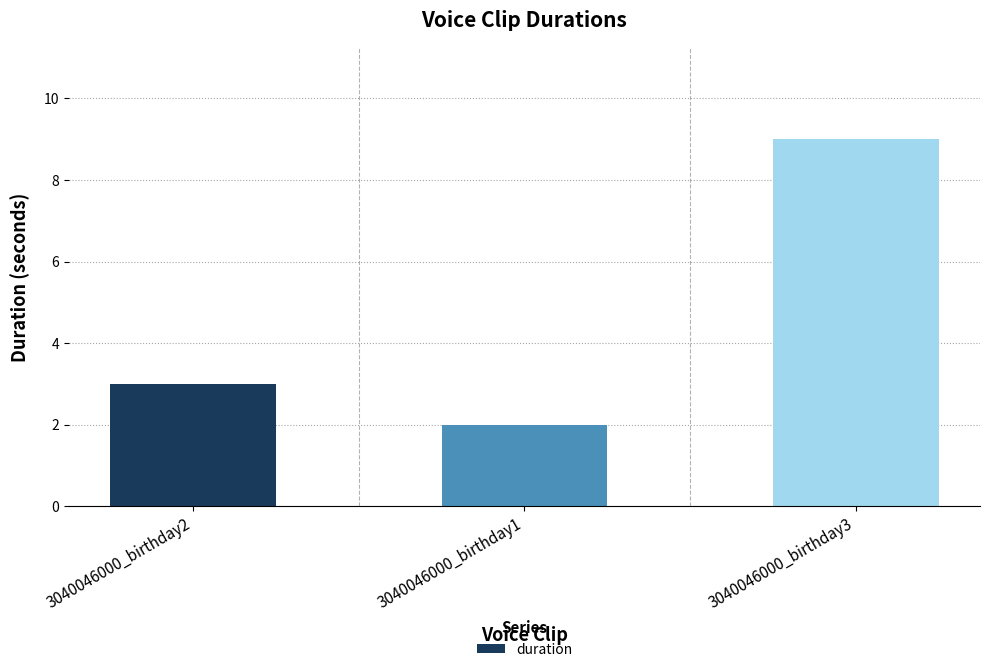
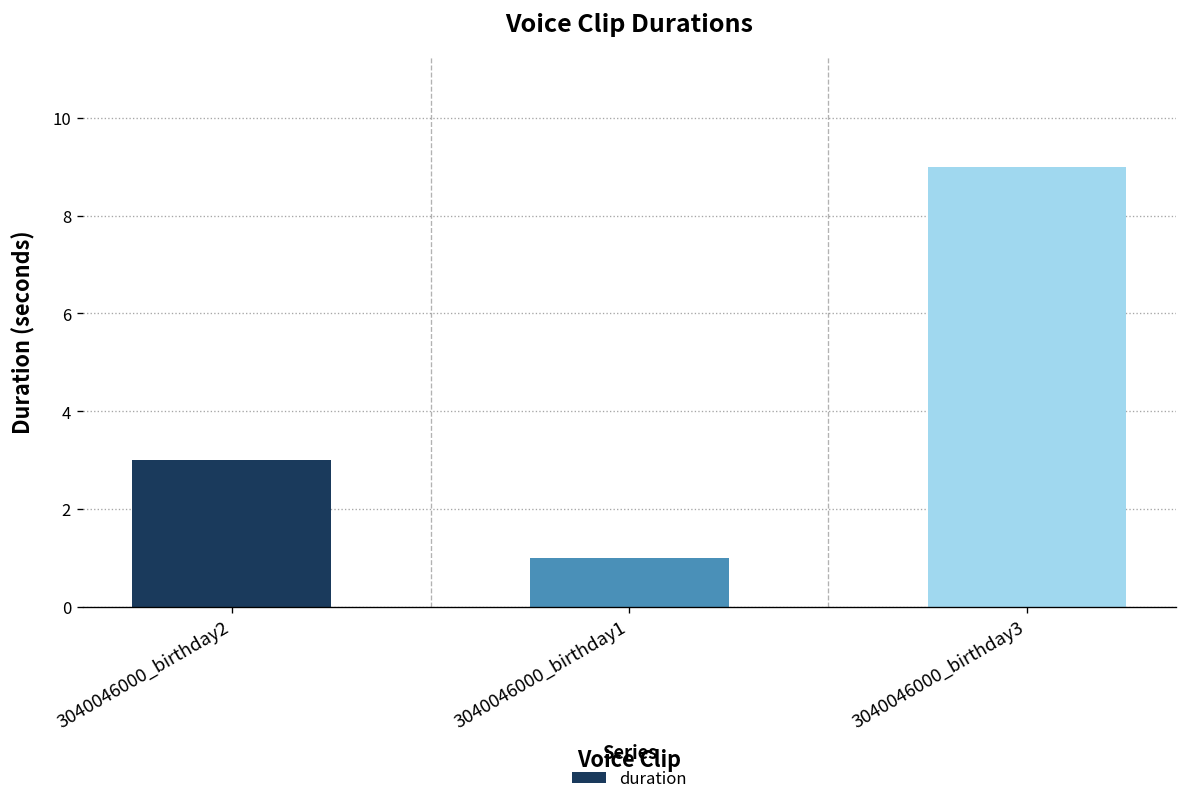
  {
    "3040046000_birthday2": 3,
-   "3040046000_birthday1": 2,
+   "3040046000_birthday1": 1,
    "3040046000_birthday3": 9
  }
